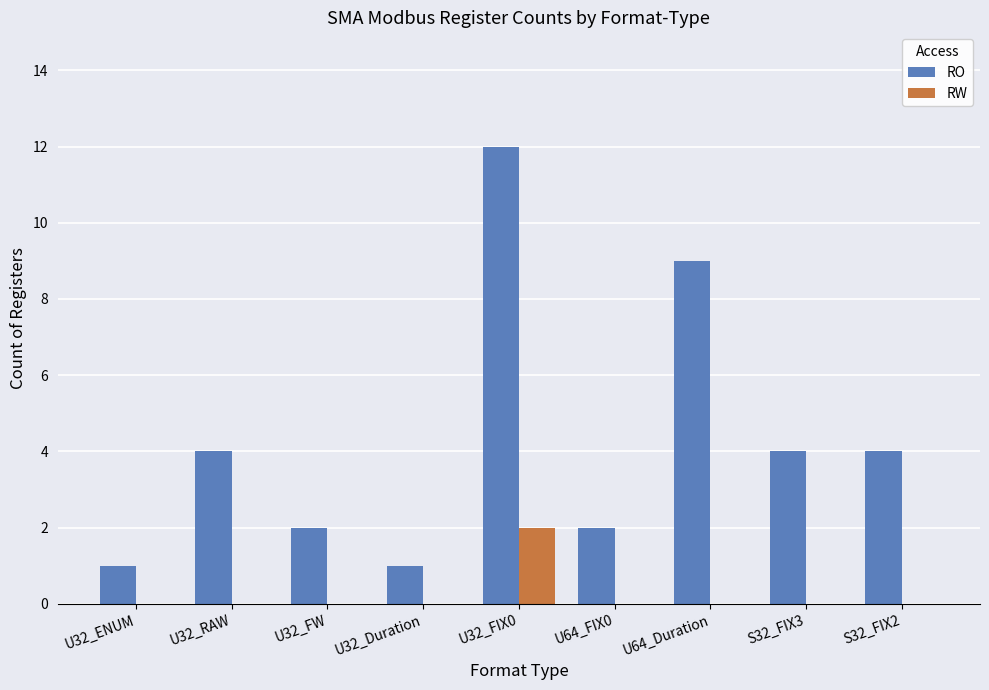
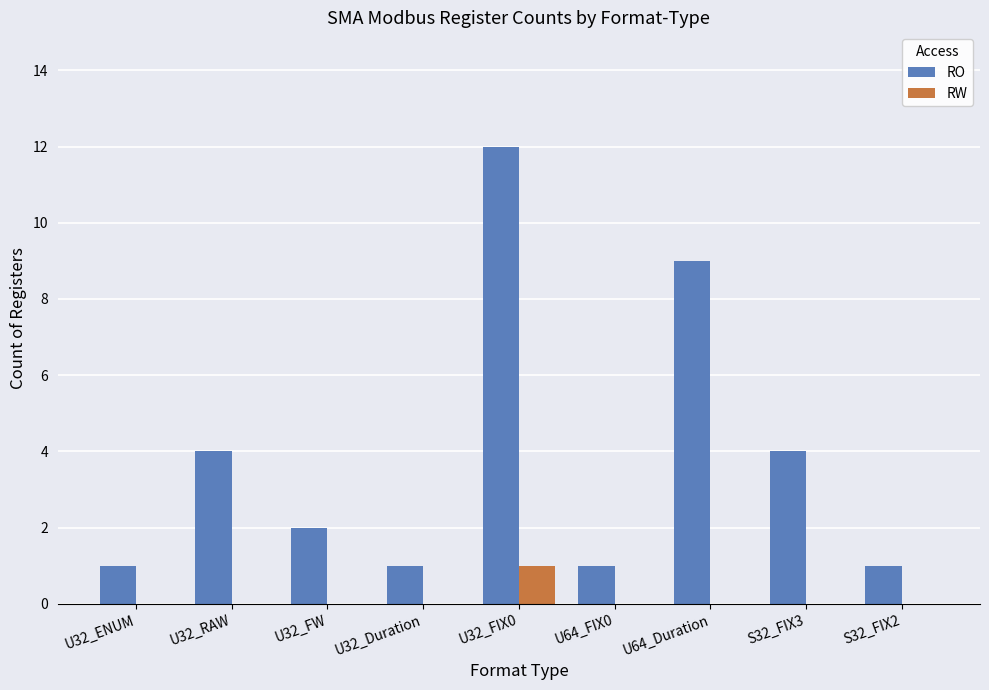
  {
    "RO": {
      "U32_ENUM": 1,
      "U32_RAW": 4,
      "U32_FW": 2,
      "U32_Duration": 1,
      "U32_FIX0": 12,
-     "U64_FIX0": 2,
+     "U64_FIX0": 1,
      "U64_Duration": 9,
      "S32_FIX3": 4,
-     "S32_FIX2": 4
+     "S32_FIX2": 1
    },
    "RW": {
      "U32_ENUM": 0,
      "U32_RAW": 0,
      "U32_FW": 0,
      "U32_Duration": 0,
-     "U32_FIX0": 2,
+     "U32_FIX0": 1,
      "U64_FIX0": 0,
      "U64_Duration": 0,
      "S32_FIX3": 0,
      "S32_FIX2": 0
    }
  }
